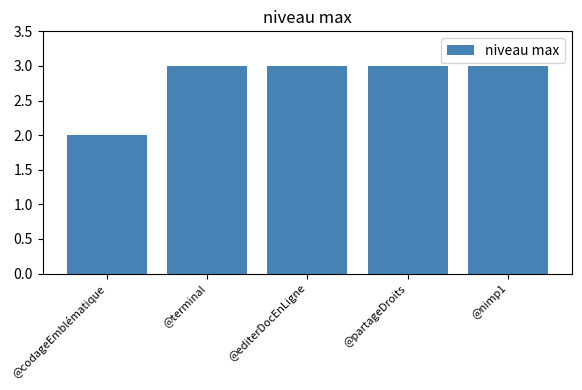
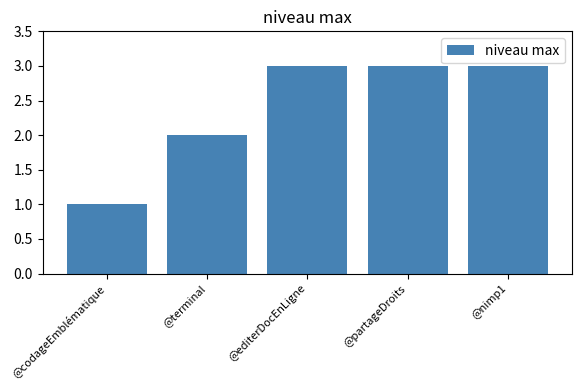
  {
-   "@codageEmblématique": 2,
-   "@terminal": 3,
+   "@codageEmblématique": 1,
+   "@terminal": 2,
    "@editerDocEnLigne": 3,
    "@partageDroits": 3,
    "@nimp1": 3
  }
